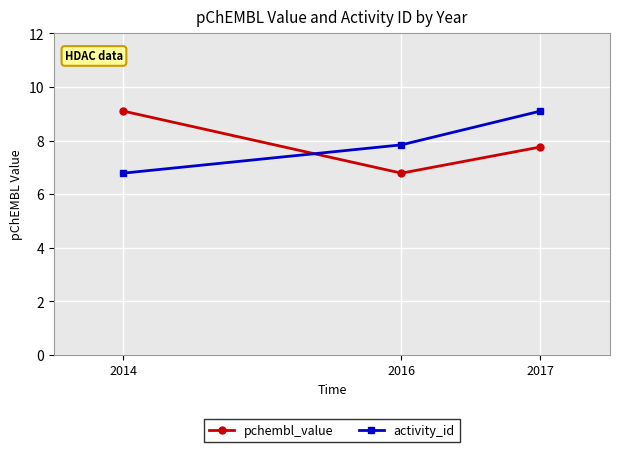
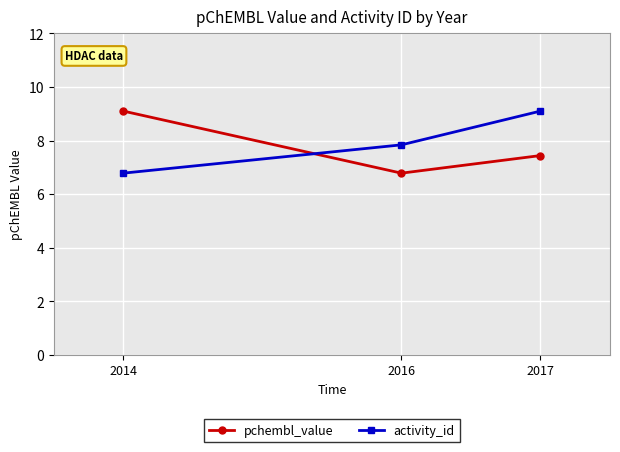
  {
    "pchembl_value": {
      "2014": 9.1,
      "2016": 6.8,
-     "2017": 7.8
+     "2017": 7.4
    },
    "activity_id": {
      "2014": 6.8,
      "2016": 7.8,
      "2017": 9.1
    }
  }
